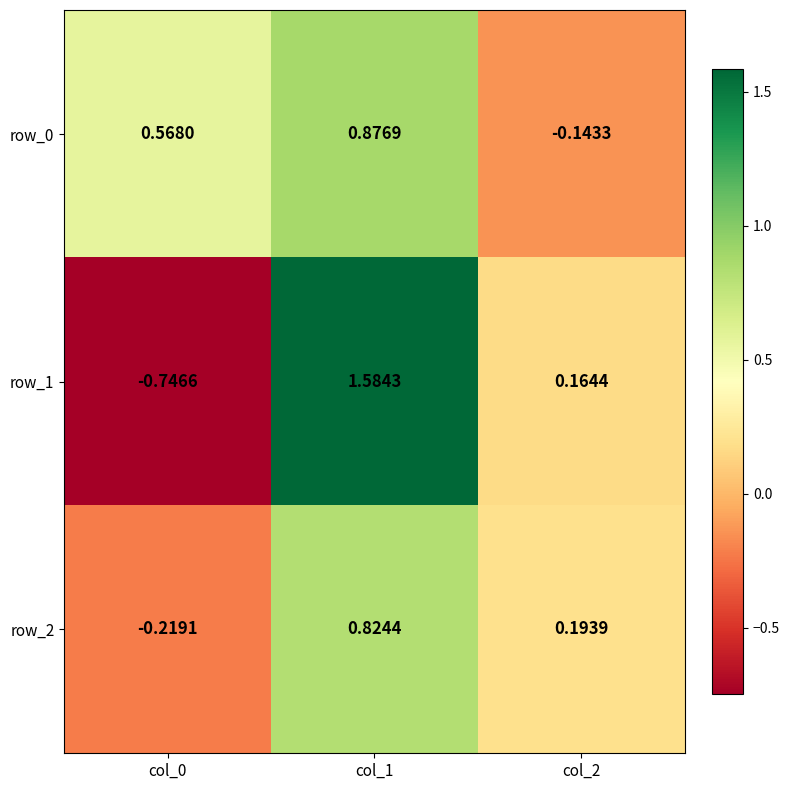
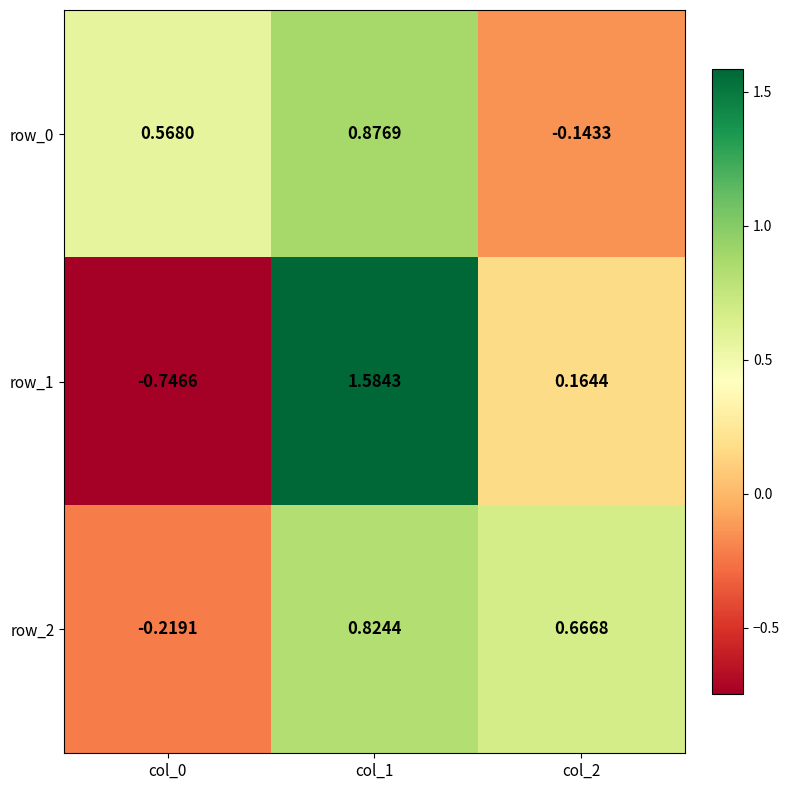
  {
    "row_0": {
      "col_0": 0.5680,
      "col_1": 0.8769,
      "col_2": -0.1433
    },
    "row_1": {
      "col_0": -0.7466,
      "col_1": 1.5843,
      "col_2": 0.1644
    },
    "row_2": {
      "col_0": -0.2191,
      "col_1": 0.8244,
-     "col_2": 0.1939
+     "col_2": 0.6668
    }
  }
